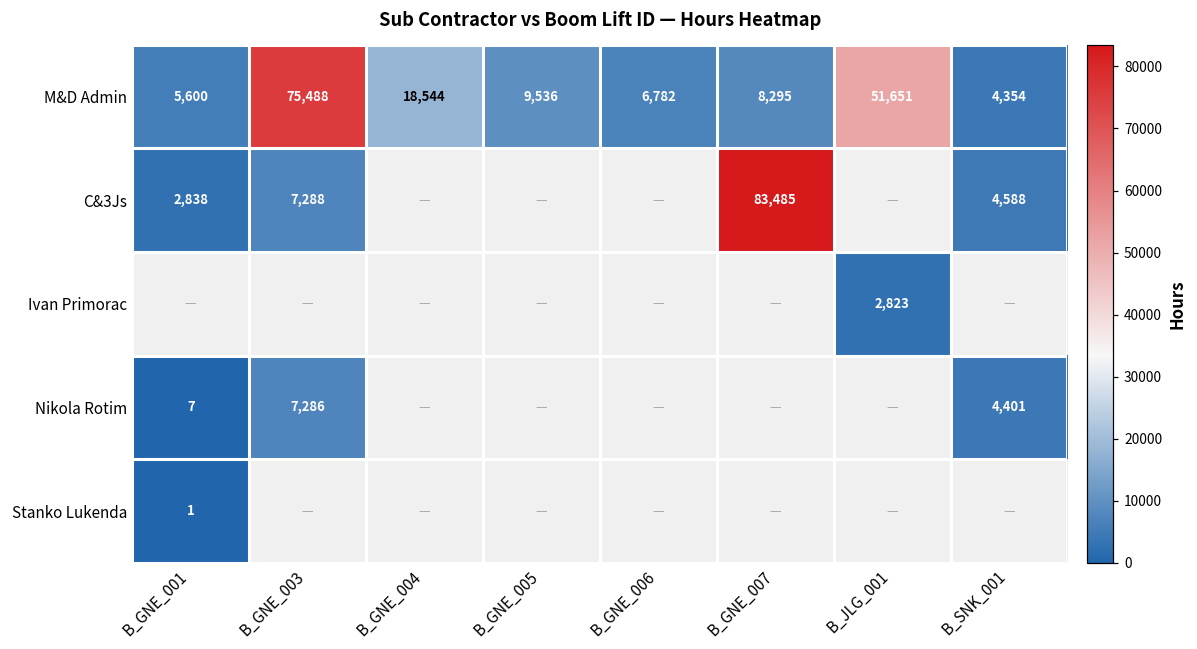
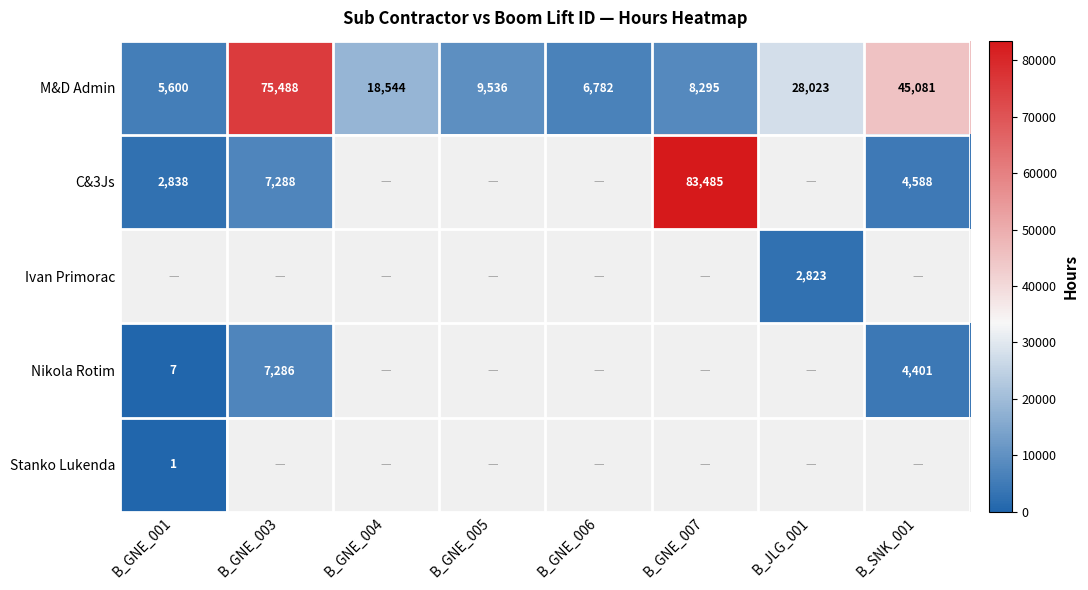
  {
    "M&D Admin": {
      "B_GNE_001": "5,600",
      "B_GNE_003": "75,488",
      "B_GNE_004": "18,544",
      "B_GNE_005": "9,536",
      "B_GNE_006": "6,782",
      "B_GNE_007": "8,295",
-     "B_JLG_001": "51,651",
-     "B_SNK_001": "4,354"
+     "B_JLG_001": "28,023",
+     "B_SNK_001": "45,081"
    },
    "C&3Js": {
      "B_GNE_001": "2,838",
      "B_GNE_003": "7,288",
      "B_GNE_007": "83,485",
      "B_SNK_001": "4,588"
    },
    "Ivan Primorac": {
      "B_JLG_001": "2,823"
    },
    "Nikola Rotim": {
      "B_GNE_001": "7",
      "B_GNE_003": "7,286",
      "B_SNK_001": "4,401"
    },
    "Stanko Lukenda": {
      "B_GNE_001": "1"
    }
  }
